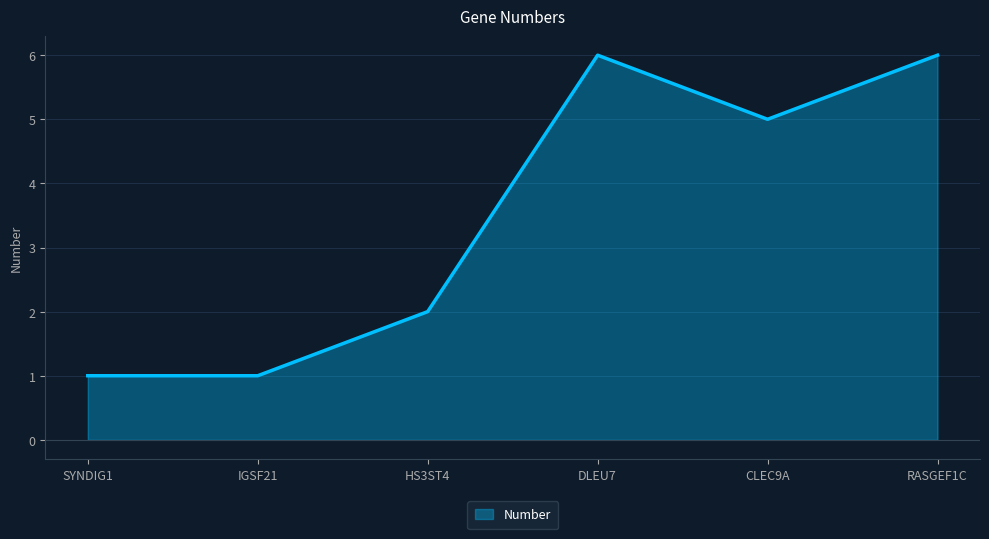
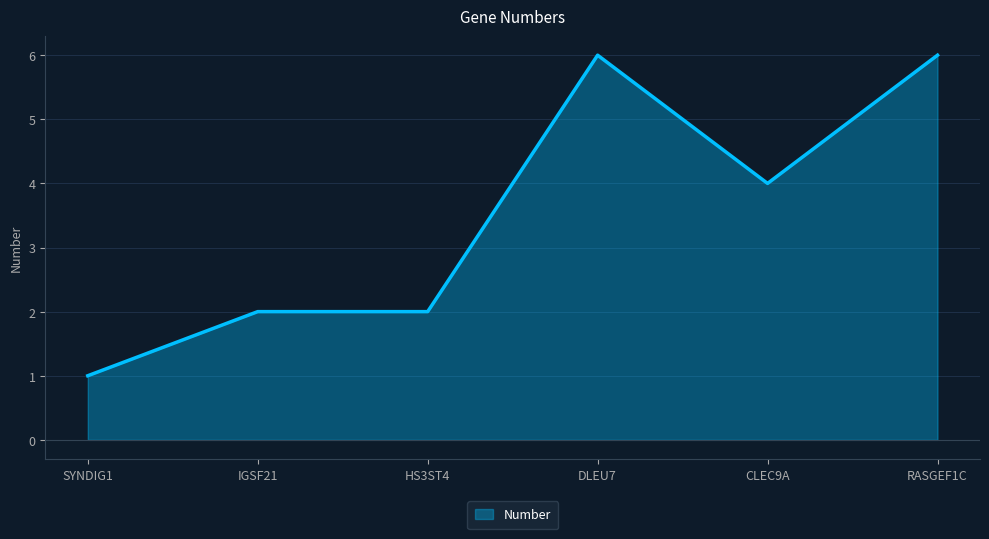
  {
    "SYNDIG1": 1,
-   "IGSF21": 1,
+   "IGSF21": 2,
    "HS3ST4": 2,
    "DLEU7": 6,
-   "CLEC9A": 5,
+   "CLEC9A": 4,
    "RASGEF1C": 6
  }
